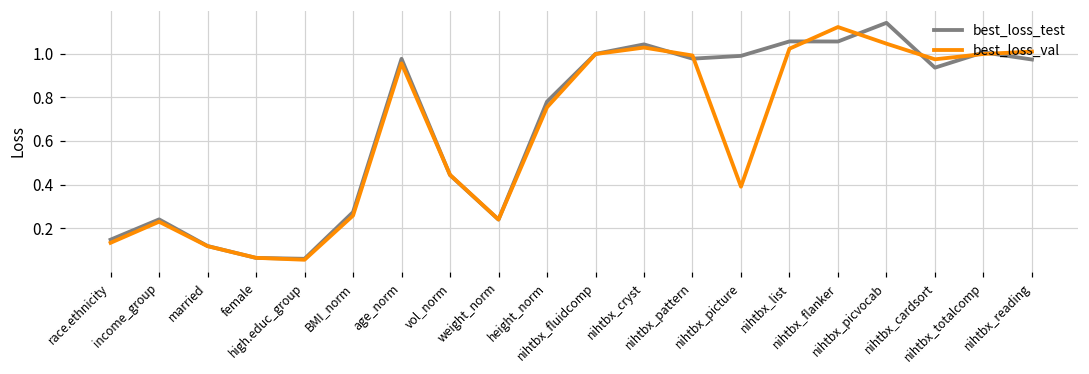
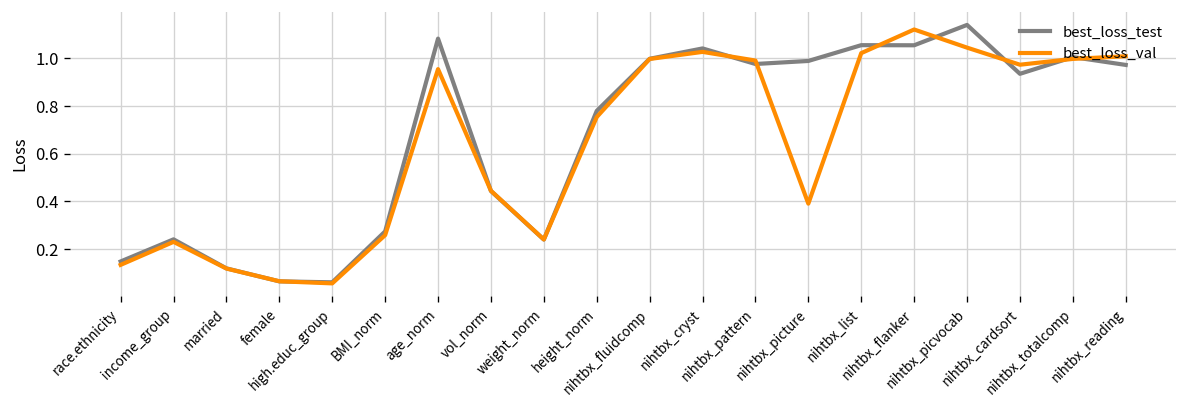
  {
    "best_loss_test": {
      "race.ethnicity": 0.15,
      "BMI_norm": 0.27,
-     "age_norm": 0.98,
+     "age_norm": 1.08,
      "height_norm": 0.78,
      "nihtbx_cryst": 1.04,
      "nihtbx_pattern": 0.98,
      "nihtbx_picture": 0.99,
      "nihtbx_list": 1.06,
      "nihtbx_flanker": 1.06,
      "nihtbx_picvocab": 1.14,
      "nihtbx_cardsort": 0.94,
      "nihtbx_reading": 0.97
    },
    "best_loss_val": {
      "race.ethnicity": 0.13,
      "BMI_norm": 0.26,
      "age_norm": 0.96,
      "height_norm": 0.75,
      "nihtbx_cryst": 1.03,
      "nihtbx_pattern": 0.99,
      "nihtbx_picture": 0.39,
      "nihtbx_list": 1.02,
      "nihtbx_flanker": 1.12,
      "nihtbx_picvocab": 1.05,
      "nihtbx_cardsort": 0.97,
      "nihtbx_reading": 1.01
    }
  }
